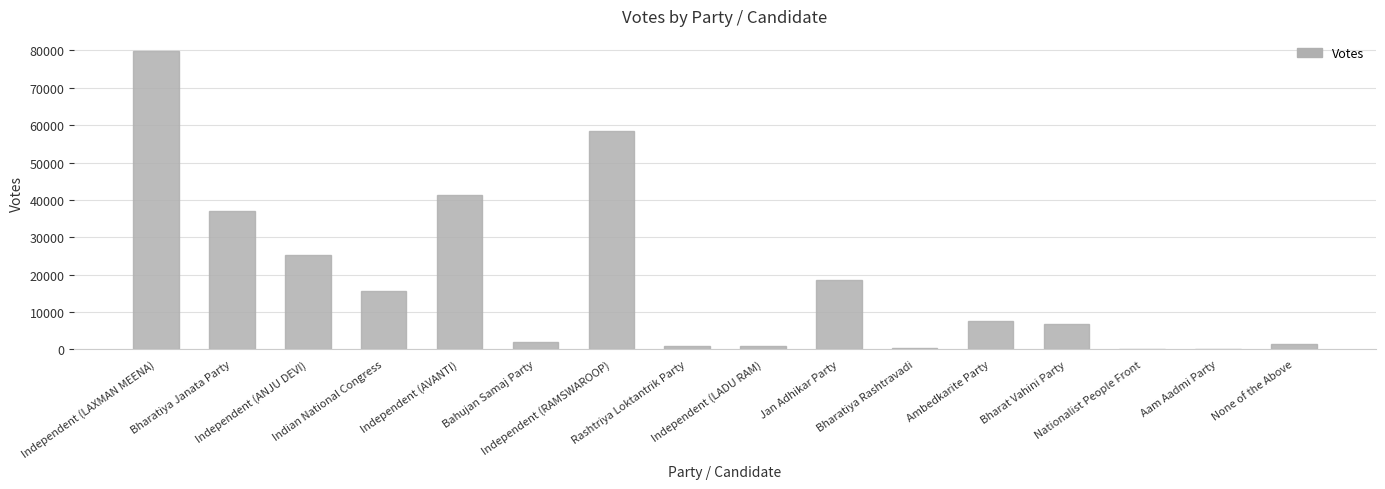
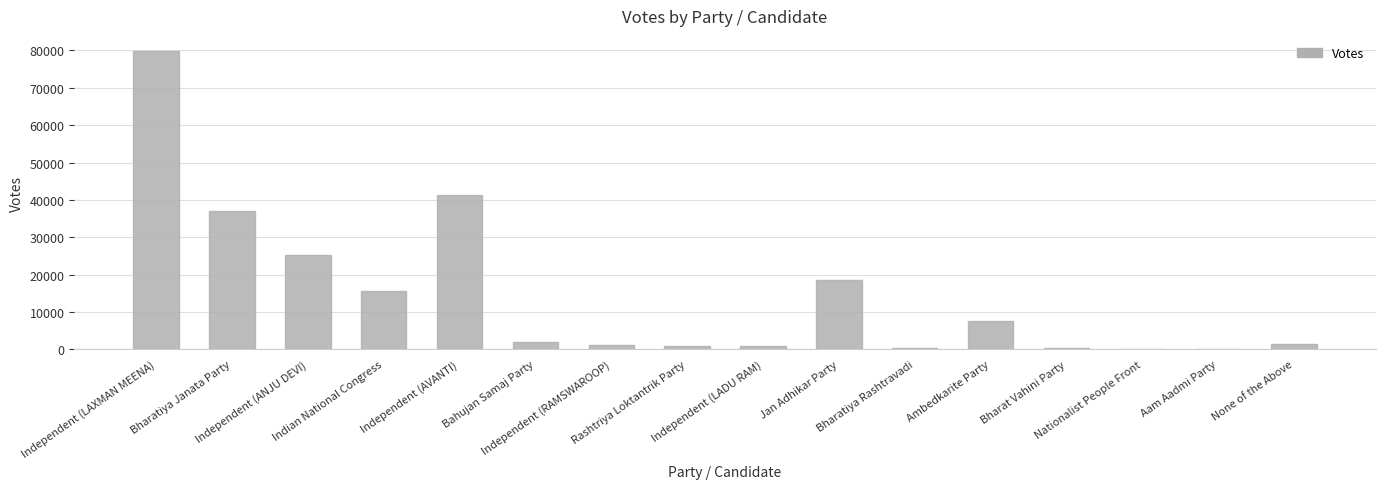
  {
    "Independent (LAXMAN MEENA)": 80000,
    "Bharatiya Janata Party": 37000,
    "Independent (ANJU DEVI)": 25000,
    "Indian National Congress": 16000,
    "Independent (AVANTI)": 41000,
    "Bahujan Samaj Party": 2000,
-   "Independent (RAMSWAROOP)": 58000,
+   "Independent (RAMSWAROOP)": 1000,
    "Rashtriya Loktantrik Party": 1000,
    "Independent (LADU RAM)": 1000,
    "Jan Adhikar Party": 19000,
    "Ambedkarite Party": 7000,
-   "Bharat Vahini Party": 7000,
+   "Bharat Vahini Party": 0,
    "None of the Above": 2000
  }
